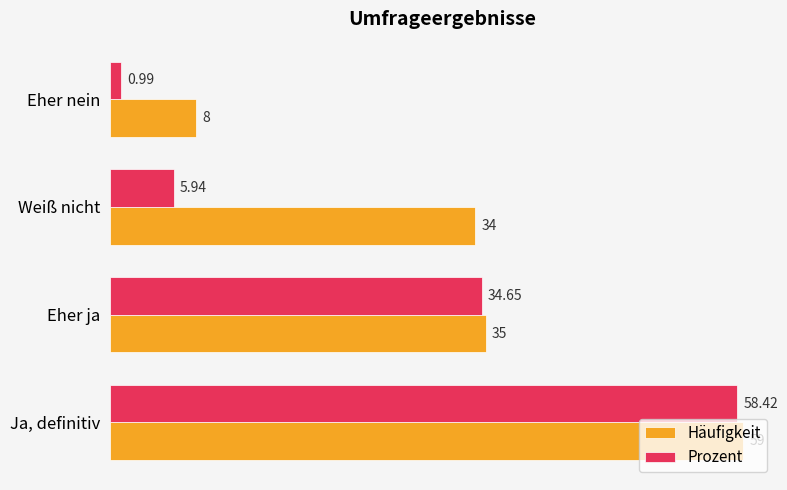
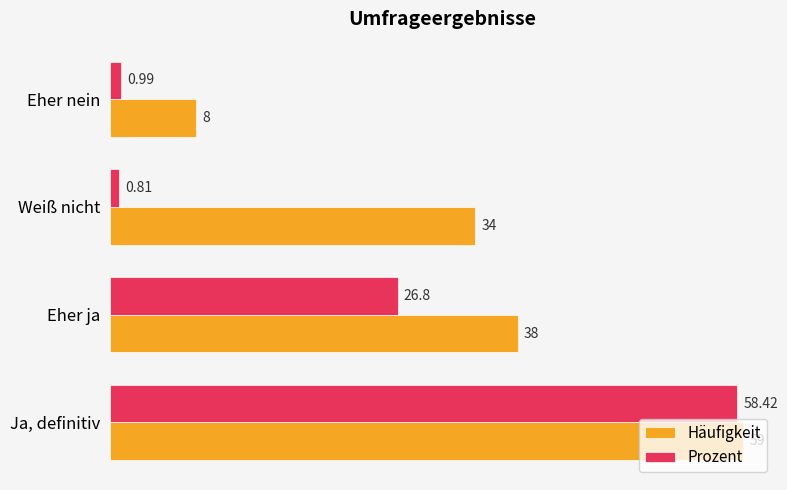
  {
    "Häufigkeit": {
      "Eher nein": 8,
      "Weiß nicht": 34,
-     "Eher ja": 35
+     "Eher ja": 38
    },
    "Prozent": {
      "Eher nein": 0.99,
-     "Weiß nicht": 5.94,
-     "Eher ja": 34.65,
+     "Weiß nicht": 0.81,
+     "Eher ja": 26.8,
      "Ja, definitiv": 58.42
    }
  }
